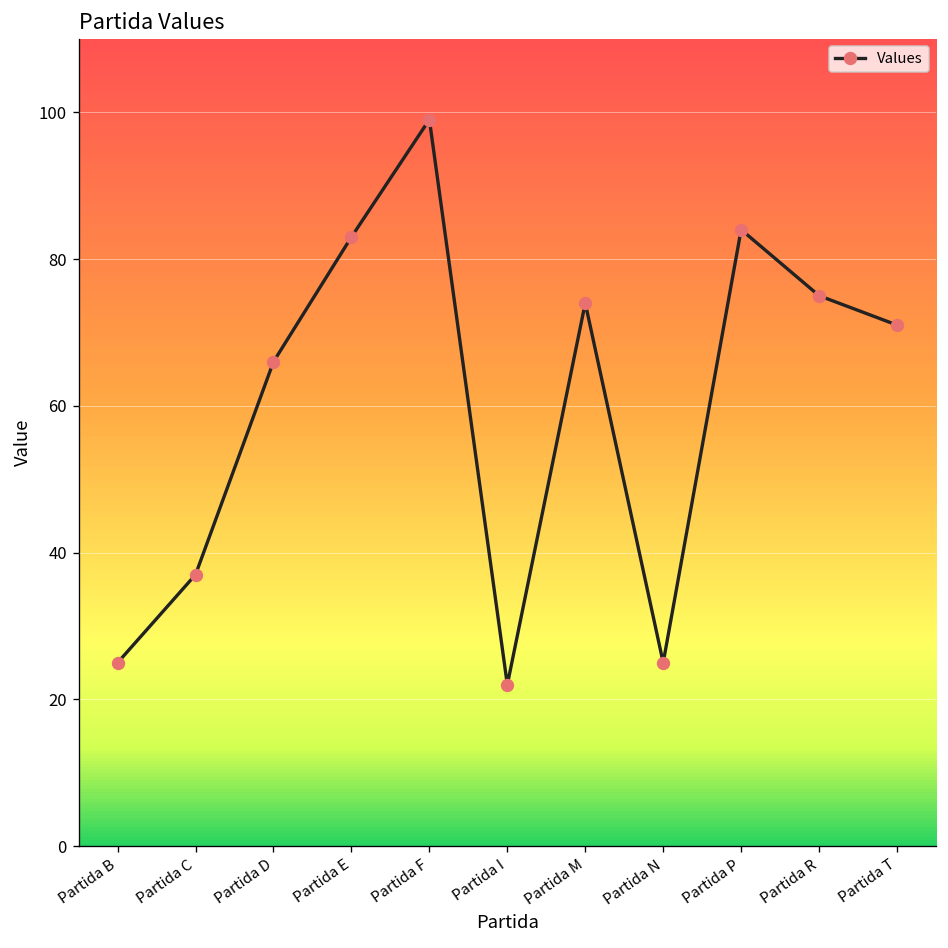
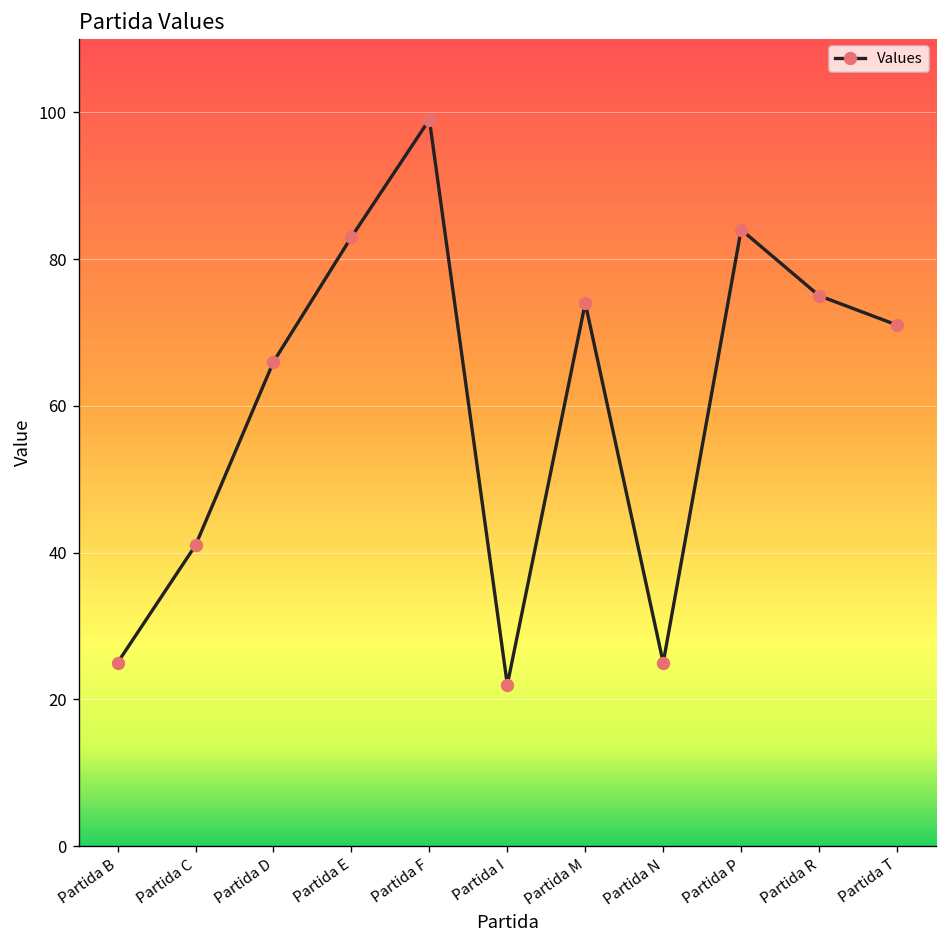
  {
    "Partida B": 25,
-   "Partida C": 37,
+   "Partida C": 41,
    "Partida D": 66,
    "Partida E": 83,
    "Partida F": 99,
    "Partida I": 22,
    "Partida M": 74,
    "Partida N": 25,
    "Partida P": 84,
    "Partida R": 75,
    "Partida T": 71
  }
